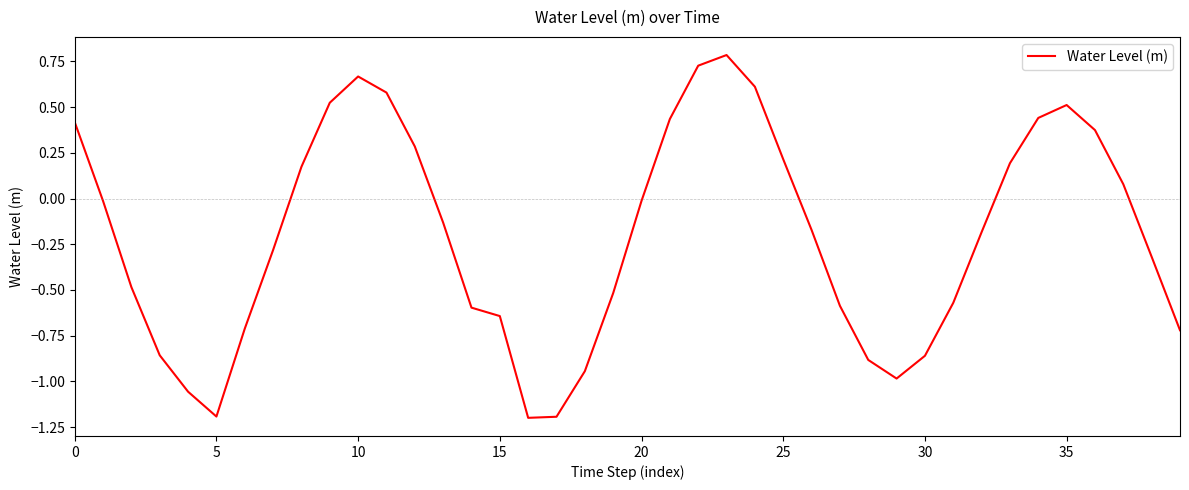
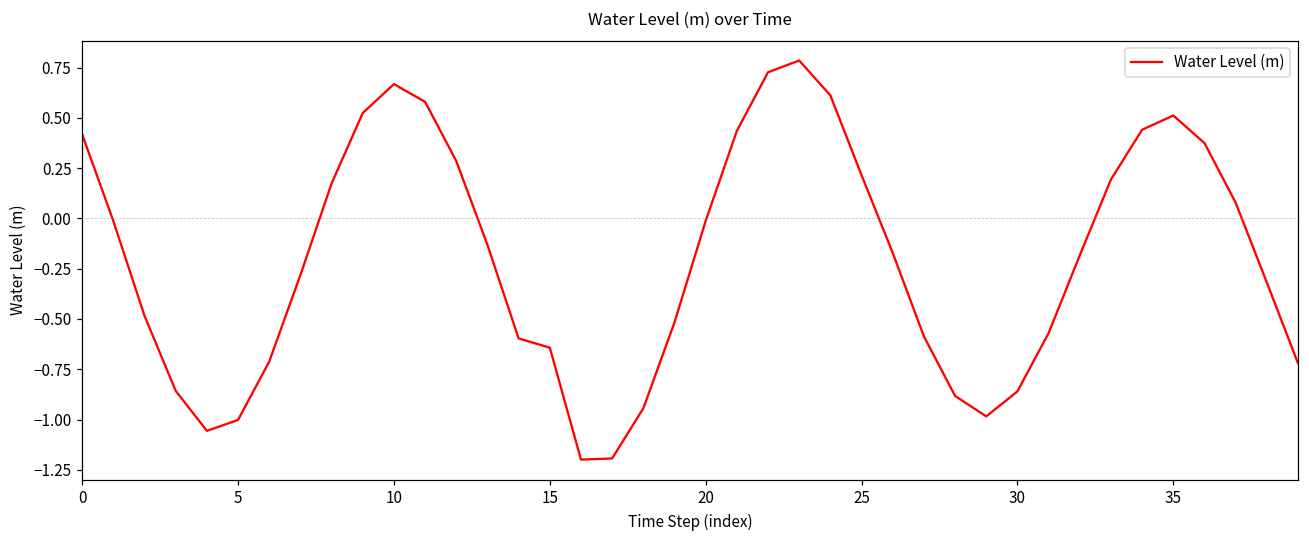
  {
    "0": 0.42,
-   "5": -1.19,
+   "5": -1.00,
    "10": 0.67,
    "15": -0.64,
    "20": -0.01,
    "25": 0.21,
    "30": -0.86,
    "35": 0.51
  }
